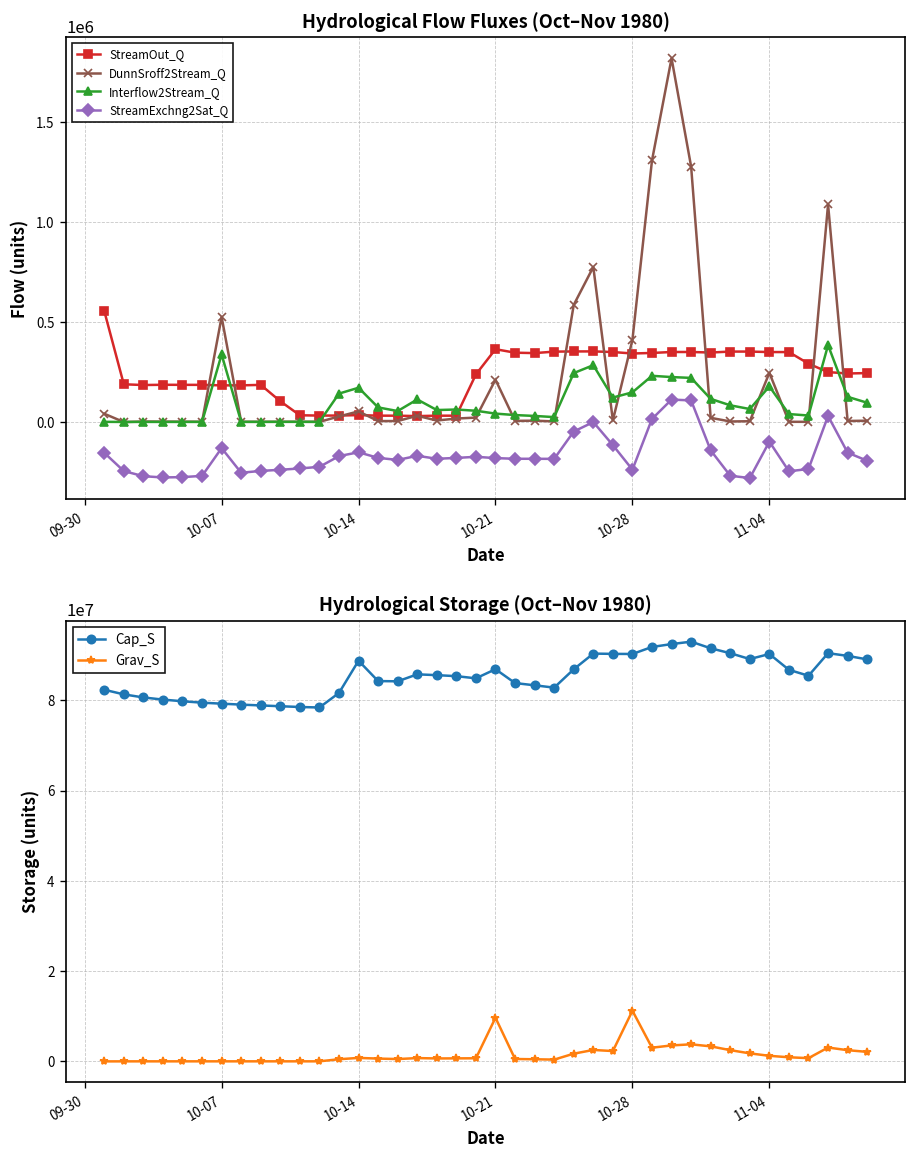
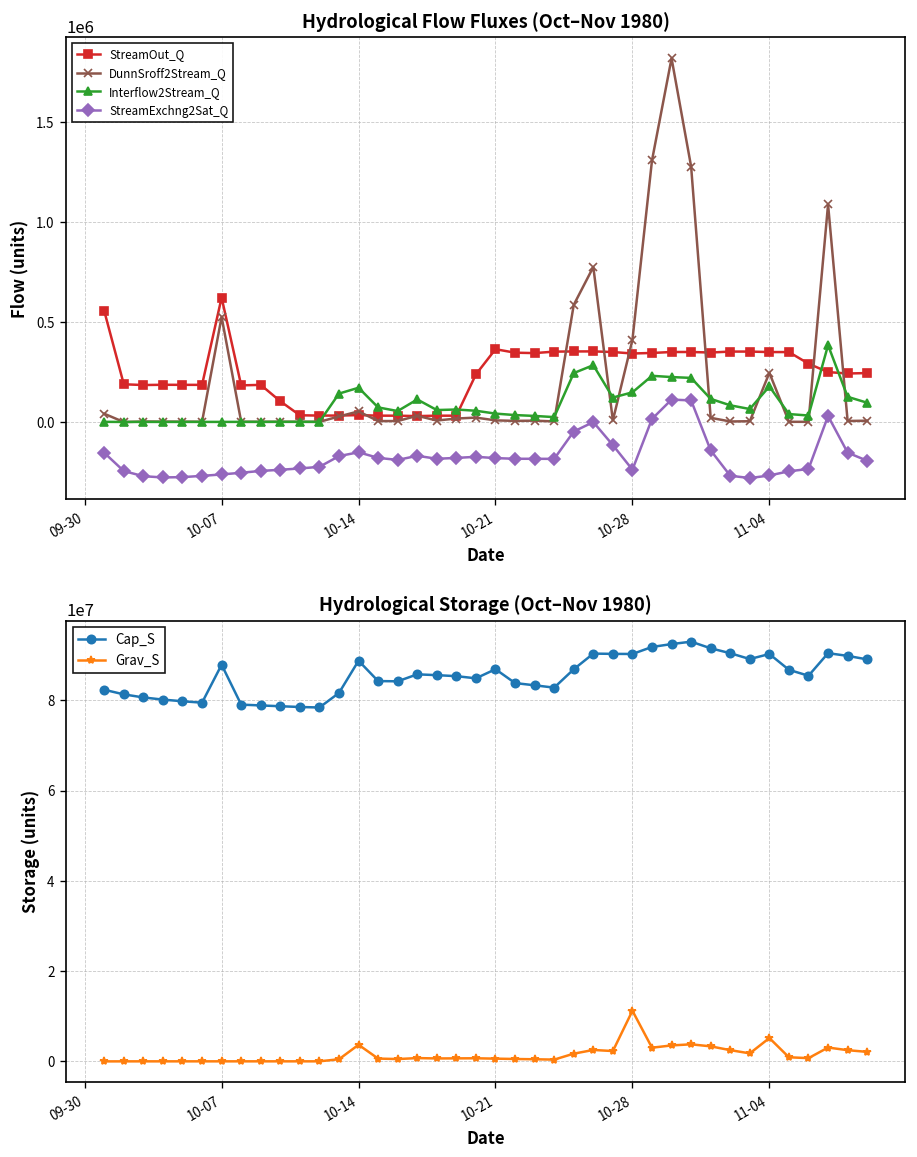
  {
    "Hydrological Flow Fluxes (Oct–Nov 1980)": {
      "StreamOut_Q": {
-       "10-07": 180000,
+       "10-07": 620000,
        "10-14": 30000,
        "10-21": 360000,
        "10-28": 340000,
        "11-04": 350000
      },
      "DunnSroff2Stream_Q": {
        "10-07": 530000,
        "10-14": 50000,
-       "10-21": 210000,
+       "10-21": 10000,
        "10-28": 410000,
        "11-04": 250000
      },
      "Interflow2Stream_Q": {
-       "10-07": 340000,
+       "10-07": 0,
        "10-14": 170000,
        "10-21": 40000,
        "10-28": 150000,
        "11-04": 180000
      },
      "StreamExchng2Sat_Q": {
-       "10-07": -130000,
+       "10-07": -260000,
        "10-14": -150000,
        "10-21": -180000,
        "10-28": -240000,
-       "11-04": -100000
+       "11-04": -270000
      }
    },
    "Hydrological Storage (Oct–Nov 1980)": {
      "Cap_S": {
-       "10-07": 79000000,
+       "10-07": 88000000,
        "10-14": 89000000,
        "10-21": 87000000,
        "10-28": 90000000,
        "11-04": 90000000
      },
      "Grav_S": {
        "10-07": 0,
-       "10-14": 1000000,
-       "10-21": 10000000,
+       "10-14": 4000000,
+       "10-21": 1000000,
        "10-28": 11000000,
-       "11-04": 1000000
+       "11-04": 5000000
      }
    }
  }
